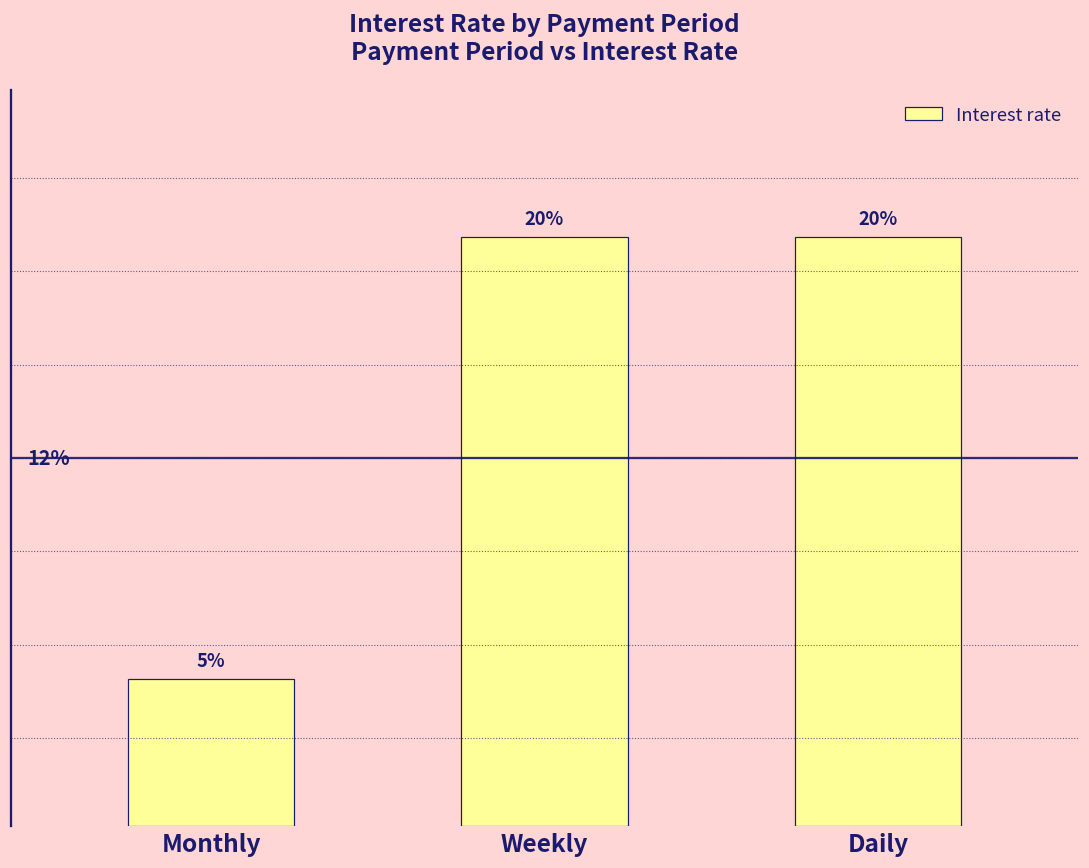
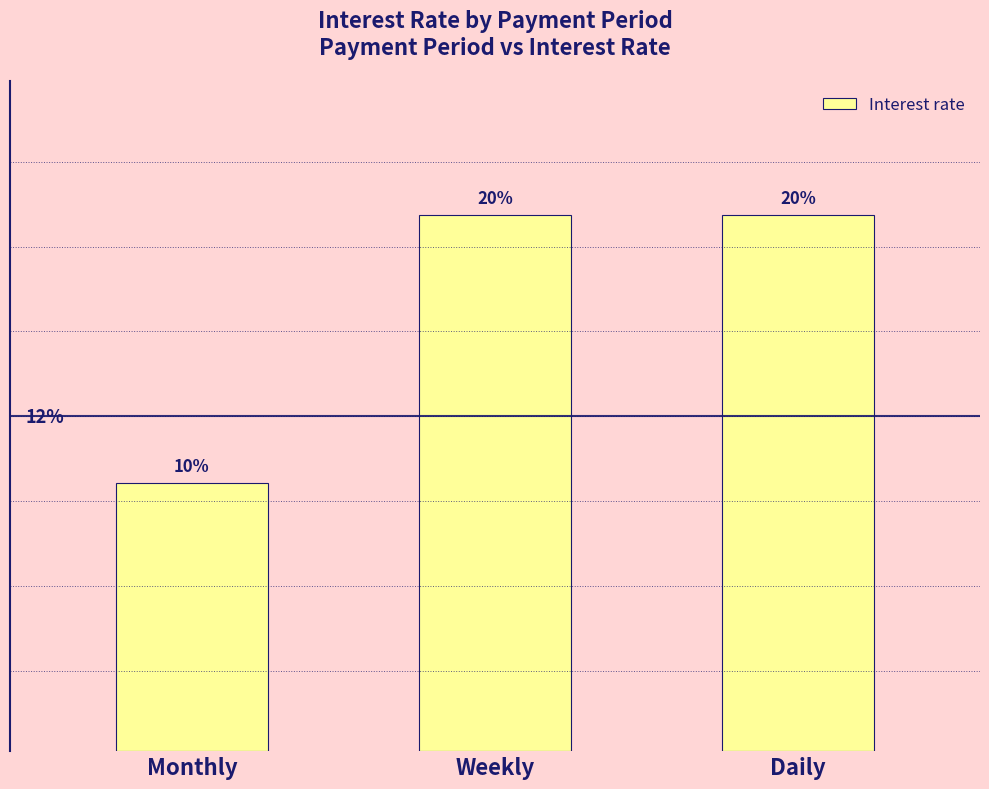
  {
-   "Monthly": "5%",
+   "Monthly": "10%",
    "Weekly": "20%",
    "Daily": "20%"
  }
